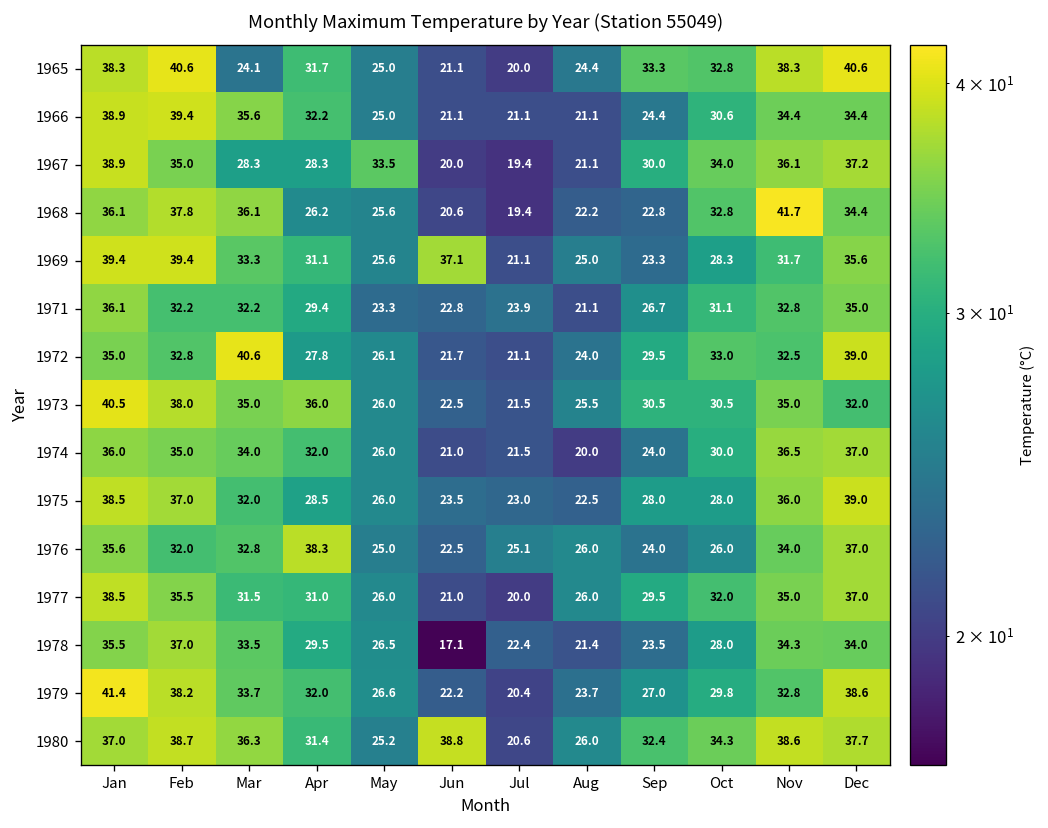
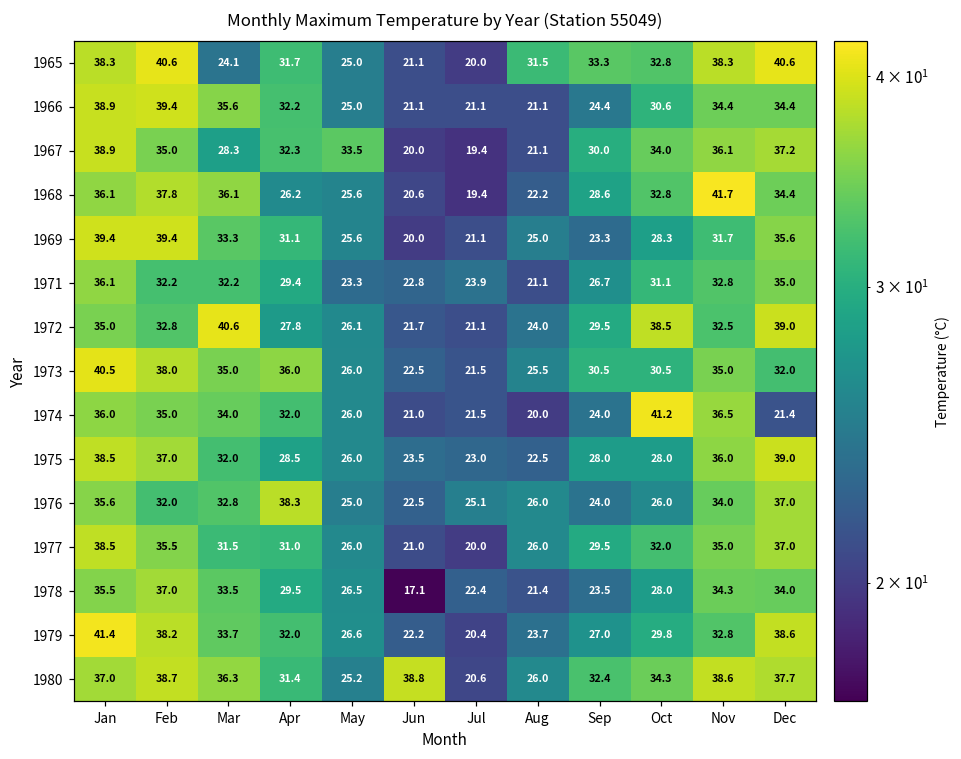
  {
    "1965": {
      "Jan": 38.3,
      "Feb": 40.6,
      "Mar": 24.1,
      "Apr": 31.7,
      "May": 25.0,
      "Jun": 21.1,
      "Jul": 20.0,
-     "Aug": 24.4,
+     "Aug": 31.5,
      "Sep": 33.3,
      "Oct": 32.8,
      "Nov": 38.3,
      "Dec": 40.6
    },
    "1966": {
      "Jan": 38.9,
      "Feb": 39.4,
      "Mar": 35.6,
      "Apr": 32.2,
      "May": 25.0,
      "Jun": 21.1,
      "Jul": 21.1,
      "Aug": 21.1,
      "Sep": 24.4,
      "Oct": 30.6,
      "Nov": 34.4,
      "Dec": 34.4
    },
    "1967": {
      "Jan": 38.9,
      "Feb": 35.0,
      "Mar": 28.3,
-     "Apr": 28.3,
+     "Apr": 32.3,
      "May": 33.5,
      "Jun": 20.0,
      "Jul": 19.4,
      "Aug": 21.1,
      "Sep": 30.0,
      "Oct": 34.0,
      "Nov": 36.1,
      "Dec": 37.2
    },
    "1968": {
      "Jan": 36.1,
      "Feb": 37.8,
      "Mar": 36.1,
      "Apr": 26.2,
      "May": 25.6,
      "Jun": 20.6,
      "Jul": 19.4,
      "Aug": 22.2,
-     "Sep": 22.8,
+     "Sep": 28.6,
      "Oct": 32.8,
      "Nov": 41.7,
      "Dec": 34.4
    },
    "1969": {
      "Jan": 39.4,
      "Feb": 39.4,
      "Mar": 33.3,
      "Apr": 31.1,
      "May": 25.6,
-     "Jun": 37.1,
+     "Jun": 20.0,
      "Jul": 21.1,
      "Aug": 25.0,
      "Sep": 23.3,
      "Oct": 28.3,
      "Nov": 31.7,
      "Dec": 35.6
    },
    "1971": {
      "Jan": 36.1,
      "Feb": 32.2,
      "Mar": 32.2,
      "Apr": 29.4,
      "May": 23.3,
      "Jun": 22.8,
      "Jul": 23.9,
      "Aug": 21.1,
      "Sep": 26.7,
      "Oct": 31.1,
      "Nov": 32.8,
      "Dec": 35.0
    },
    "1972": {
      "Jan": 35.0,
      "Feb": 32.8,
      "Mar": 40.6,
      "Apr": 27.8,
      "May": 26.1,
      "Jun": 21.7,
      "Jul": 21.1,
      "Aug": 24.0,
      "Sep": 29.5,
-     "Oct": 33.0,
+     "Oct": 38.5,
      "Nov": 32.5,
      "Dec": 39.0
    },
    "1973": {
      "Jan": 40.5,
      "Feb": 38.0,
      "Mar": 35.0,
      "Apr": 36.0,
      "May": 26.0,
      "Jun": 22.5,
      "Jul": 21.5,
      "Aug": 25.5,
      "Sep": 30.5,
      "Oct": 30.5,
      "Nov": 35.0,
      "Dec": 32.0
    },
    "1974": {
      "Jan": 36.0,
      "Feb": 35.0,
      "Mar": 34.0,
      "Apr": 32.0,
      "May": 26.0,
      "Jun": 21.0,
      "Jul": 21.5,
      "Aug": 20.0,
      "Sep": 24.0,
-     "Oct": 30.0,
+     "Oct": 41.2,
      "Nov": 36.5,
-     "Dec": 37.0
+     "Dec": 21.4
    },
    "1975": {
      "Jan": 38.5,
      "Feb": 37.0,
      "Mar": 32.0,
      "Apr": 28.5,
      "May": 26.0,
      "Jun": 23.5,
      "Jul": 23.0,
      "Aug": 22.5,
      "Sep": 28.0,
      "Oct": 28.0,
      "Nov": 36.0,
      "Dec": 39.0
    },
    "1976": {
      "Jan": 35.6,
      "Feb": 32.0,
      "Mar": 32.8,
      "Apr": 38.3,
      "May": 25.0,
      "Jun": 22.5,
      "Jul": 25.1,
      "Aug": 26.0,
      "Sep": 24.0,
      "Oct": 26.0,
      "Nov": 34.0,
      "Dec": 37.0
    },
    "1977": {
      "Jan": 38.5,
      "Feb": 35.5,
      "Mar": 31.5,
      "Apr": 31.0,
      "May": 26.0,
      "Jun": 21.0,
      "Jul": 20.0,
      "Aug": 26.0,
      "Sep": 29.5,
      "Oct": 32.0,
      "Nov": 35.0,
      "Dec": 37.0
    },
    "1978": {
      "Jan": 35.5,
      "Feb": 37.0,
      "Mar": 33.5,
      "Apr": 29.5,
      "May": 26.5,
      "Jun": 17.1,
      "Jul": 22.4,
      "Aug": 21.4,
      "Sep": 23.5,
      "Oct": 28.0,
      "Nov": 34.3,
      "Dec": 34.0
    },
    "1979": {
      "Jan": 41.4,
      "Feb": 38.2,
      "Mar": 33.7,
      "Apr": 32.0,
      "May": 26.6,
      "Jun": 22.2,
      "Jul": 20.4,
      "Aug": 23.7,
      "Sep": 27.0,
      "Oct": 29.8,
      "Nov": 32.8,
      "Dec": 38.6
    },
    "1980": {
      "Jan": 37.0,
      "Feb": 38.7,
      "Mar": 36.3,
      "Apr": 31.4,
      "May": 25.2,
      "Jun": 38.8,
      "Jul": 20.6,
      "Aug": 26.0,
      "Sep": 32.4,
      "Oct": 34.3,
      "Nov": 38.6,
      "Dec": 37.7
    }
  }
